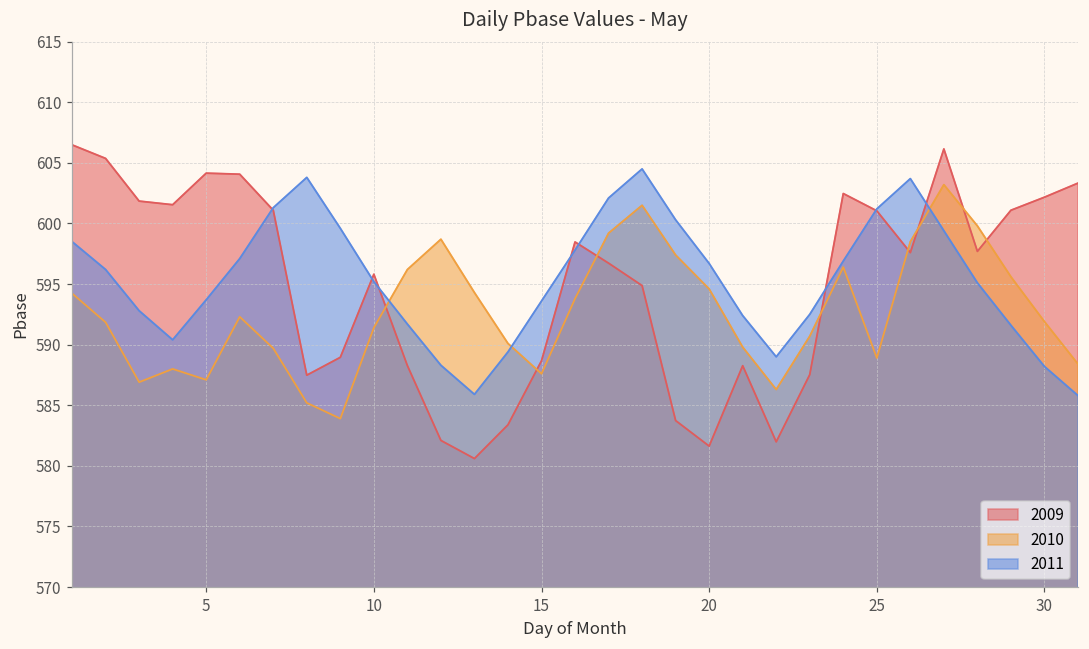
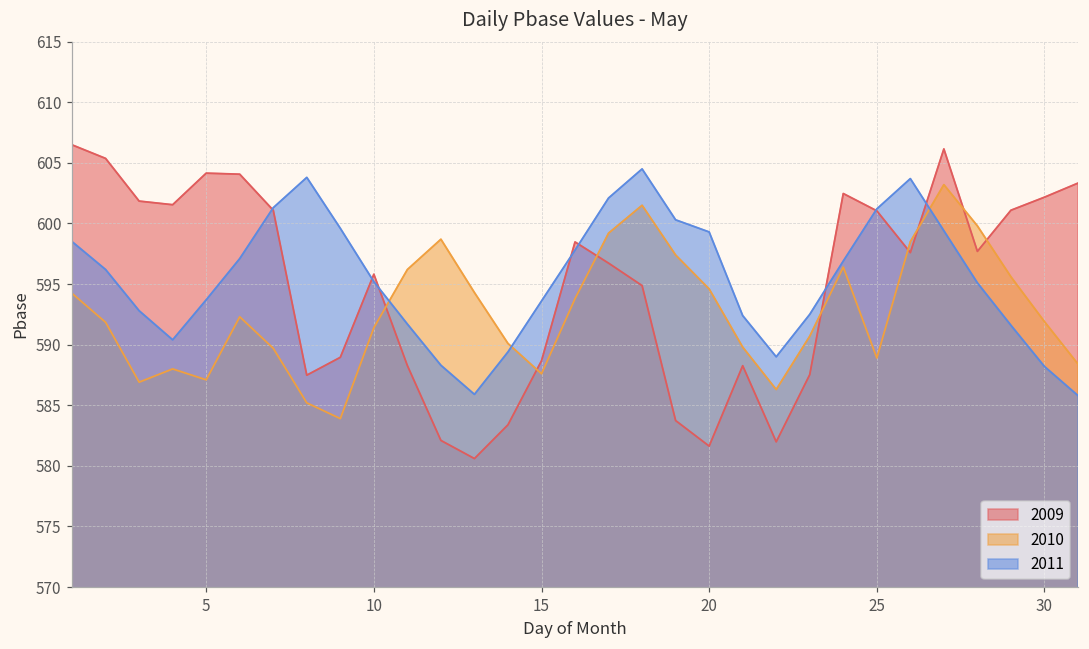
  {
    "2009": {
      "5": 604.2,
      "10": 595.8,
      "15": 588.7,
      "20": 581.6,
      "30": 602.2
    },
    "2010": {
      "5": 587.1,
      "10": 591.4,
      "15": 587.6,
      "20": 594.6,
      "25": 588.9,
      "30": 591.9
    },
    "2011": {
      "5": 593.7,
      "10": 595.2,
      "15": 593.6,
-     "20": 596.7,
+     "20": 599.3,
      "30": 588.2
    }
  }
